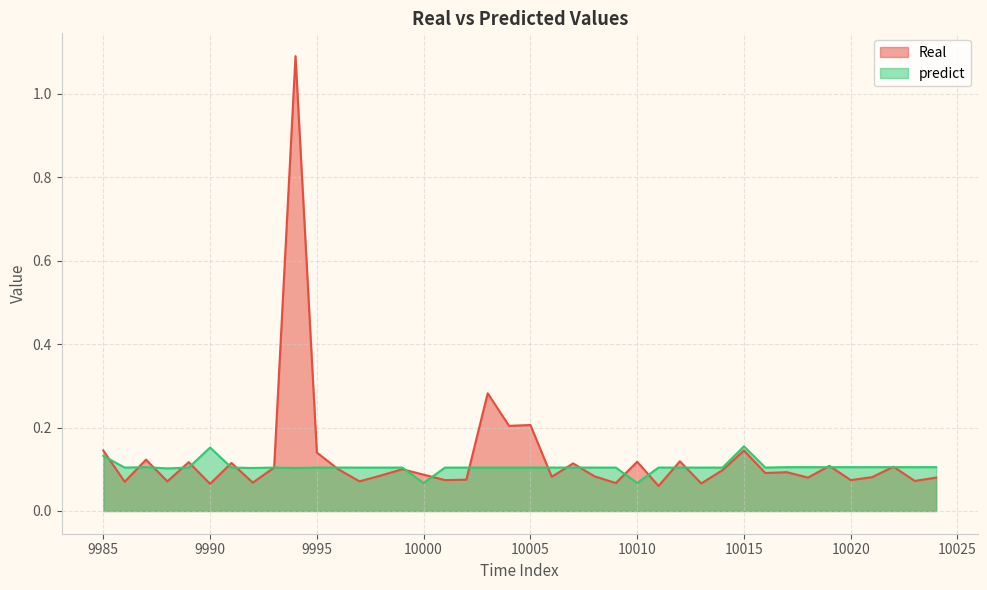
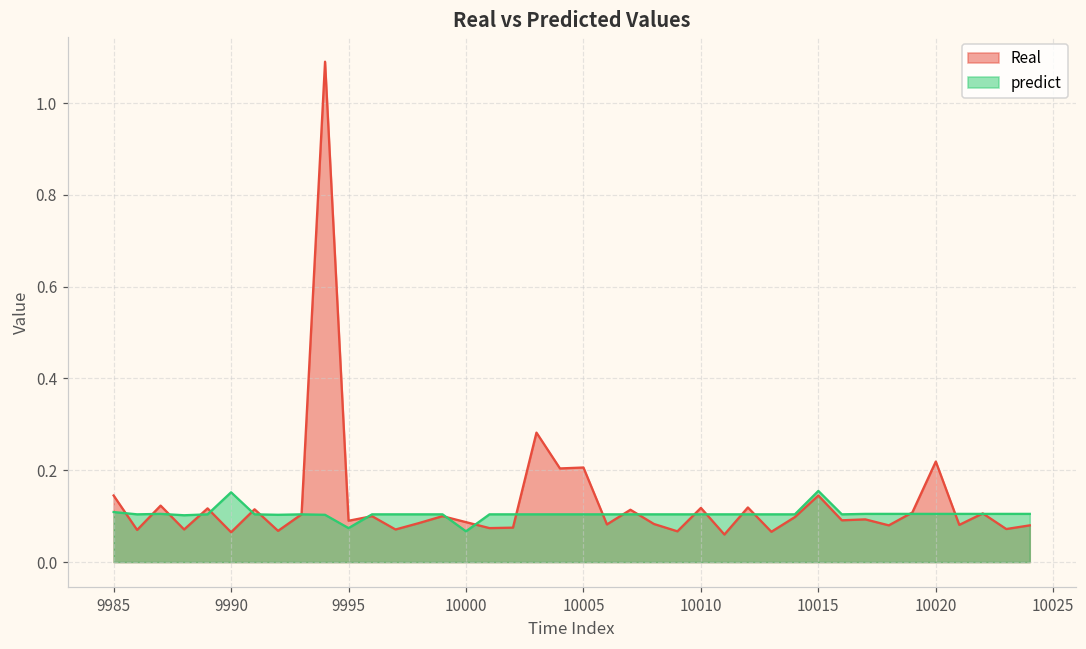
  {
    "Real": {
      "9985": 0.15,
      "9990": 0.07,
-     "9995": 0.14,
+     "9995": 0.09,
      "10000": 0.09,
      "10005": 0.21,
      "10010": 0.12,
      "10015": 0.15,
-     "10020": 0.07
+     "10020": 0.22
    },
    "predict": {
-     "9985": 0.13,
+     "9985": 0.11,
      "9990": 0.15,
-     "9995": 0.10,
+     "9995": 0.07,
      "10000": 0.07,
      "10005": 0.10,
-     "10010": 0.07,
+     "10010": 0.10,
      "10015": 0.16,
      "10020": 0.11
    }
  }
